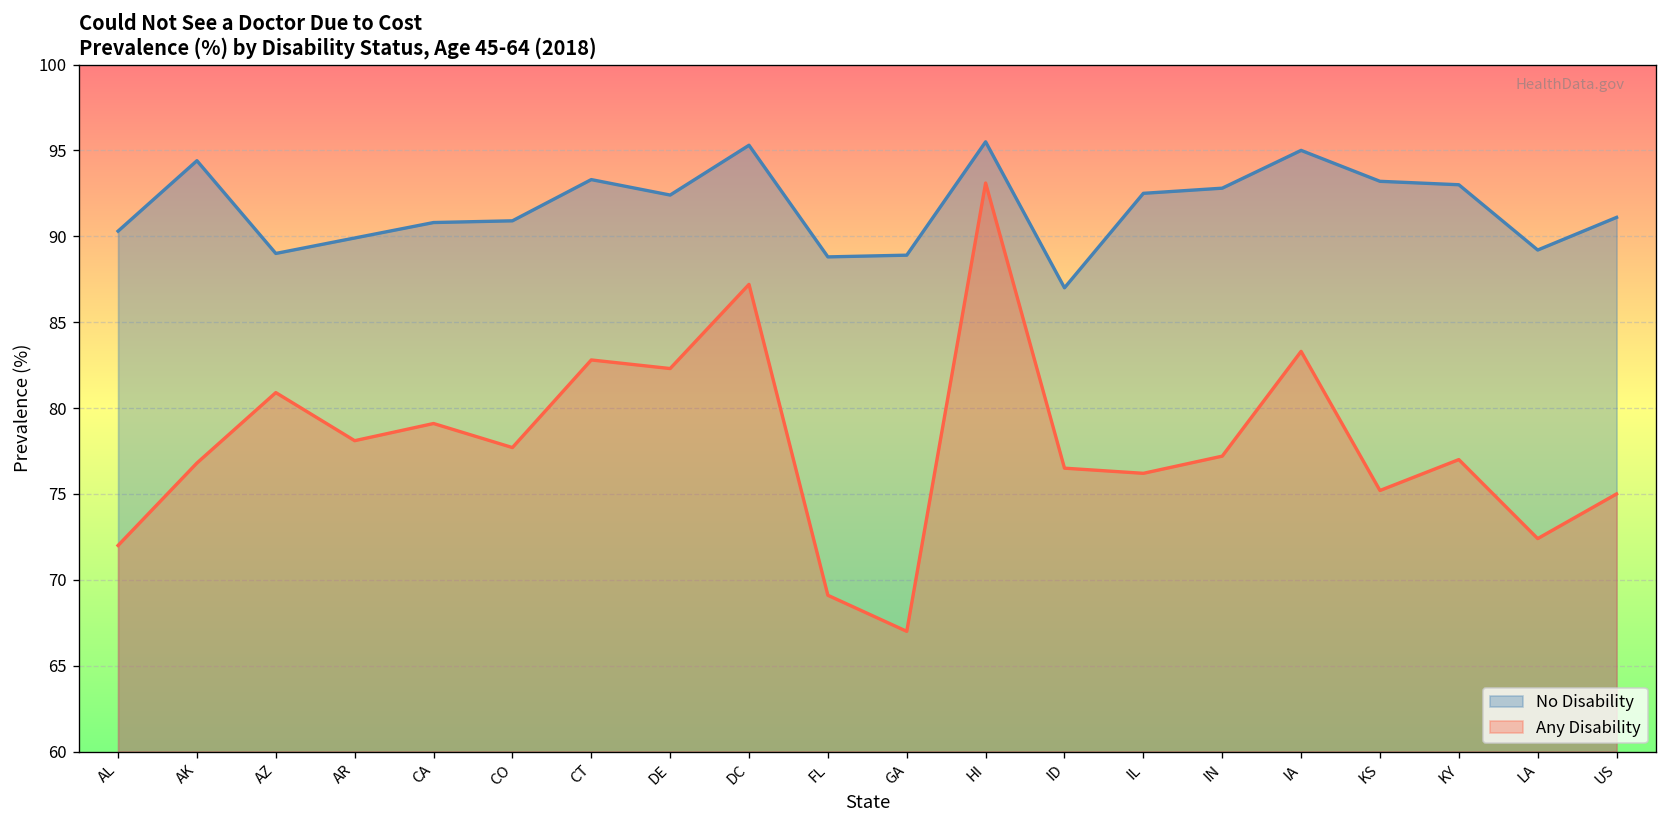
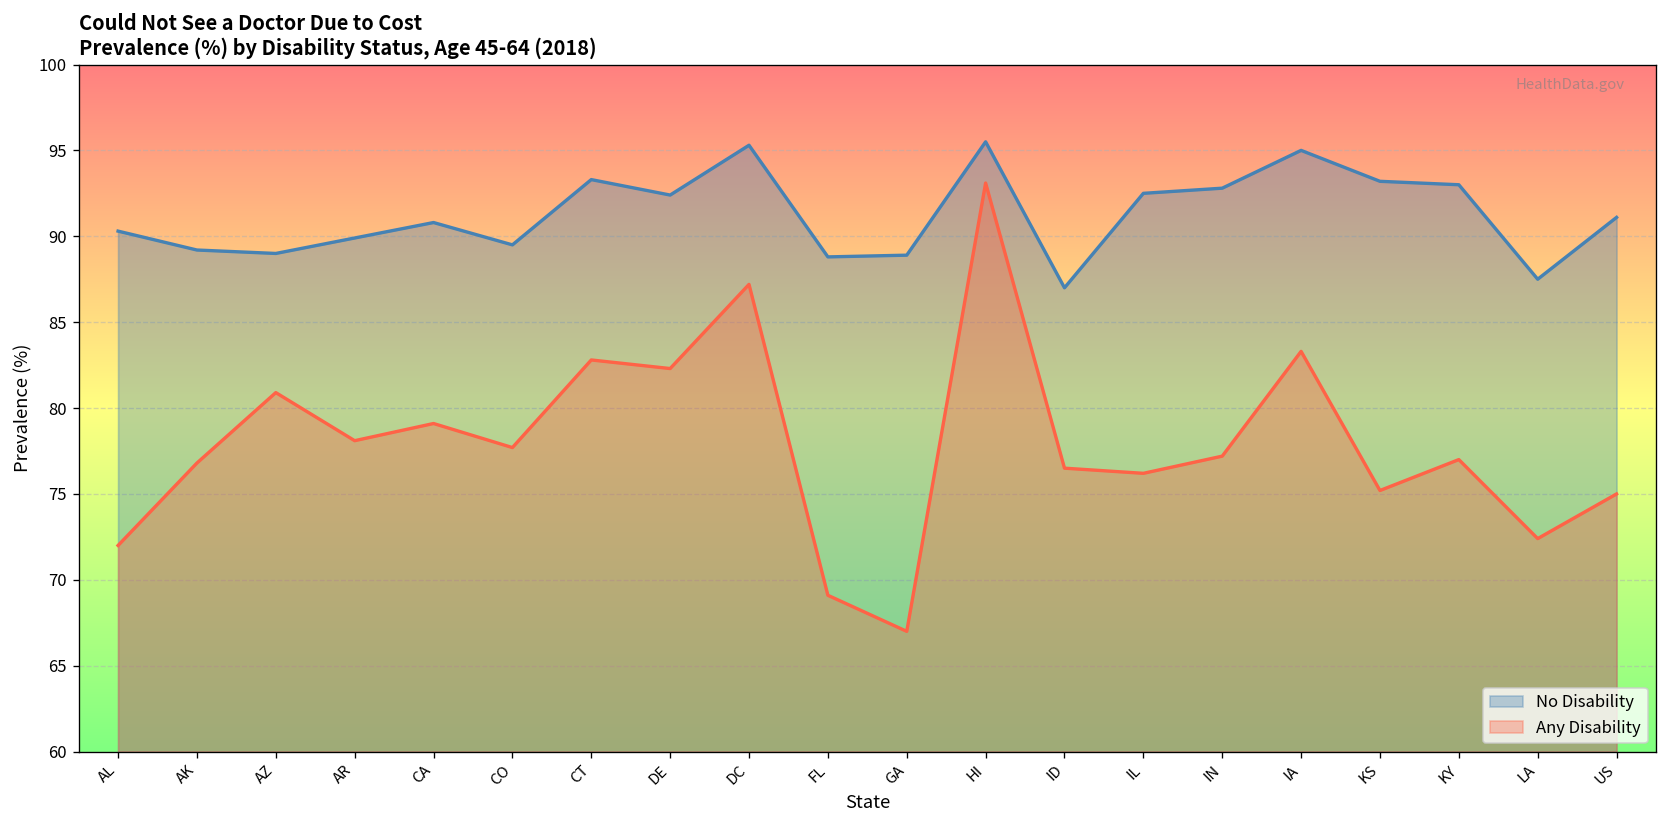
  {
    "No Disability": {
      "AL": 90.3,
-     "AK": 94.4,
+     "AK": 89.2,
      "AZ": 89.0,
      "AR": 89.9,
      "CA": 90.8,
-     "CO": 90.9,
+     "CO": 89.5,
      "CT": 93.3,
      "DE": 92.4,
      "DC": 95.3,
      "FL": 88.8,
      "GA": 88.9,
      "HI": 95.5,
      "ID": 87.0,
      "IL": 92.5,
      "IN": 92.8,
      "IA": 95.0,
      "KS": 93.2,
      "KY": 93.0,
-     "LA": 89.2,
+     "LA": 87.5,
      "US": 91.1
    },
    "Any Disability": {
      "AL": 72.0,
      "AK": 76.8,
      "AZ": 80.9,
      "AR": 78.1,
      "CA": 79.1,
      "CO": 77.7,
      "CT": 82.8,
      "DE": 82.3,
      "DC": 87.2,
      "FL": 69.1,
      "GA": 67.0,
      "HI": 93.1,
      "ID": 76.5,
      "IL": 76.2,
      "IN": 77.2,
      "IA": 83.3,
      "KS": 75.2,
      "KY": 77.0,
      "LA": 72.4,
      "US": 75.0
    }
  }
